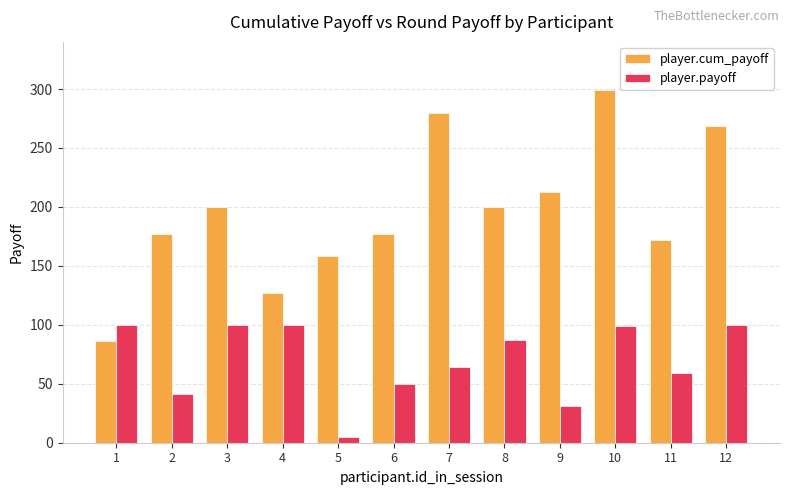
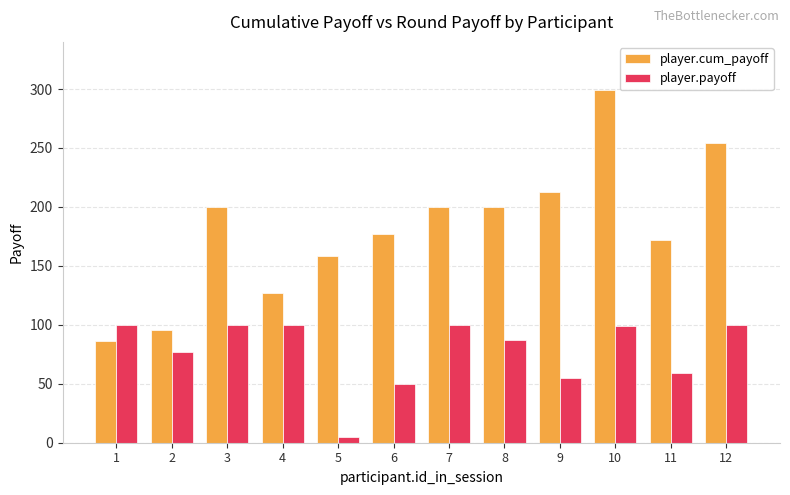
  {
    "player.cum_payoff": {
      "1": 86,
-     "2": 177,
+     "2": 96,
      "3": 200,
      "4": 127,
      "5": 158,
      "6": 177,
-     "7": 280,
+     "7": 200,
      "8": 200,
      "9": 213,
      "10": 299,
      "11": 172,
-     "12": 269
+     "12": 254
    },
    "player.payoff": {
      "1": 100,
-     "2": 41,
+     "2": 77,
      "3": 100,
      "4": 100,
      "5": 5,
      "6": 50,
-     "7": 64,
+     "7": 100,
      "8": 87,
-     "9": 31,
+     "9": 55,
      "10": 99,
      "11": 59,
      "12": 100
    }
  }
